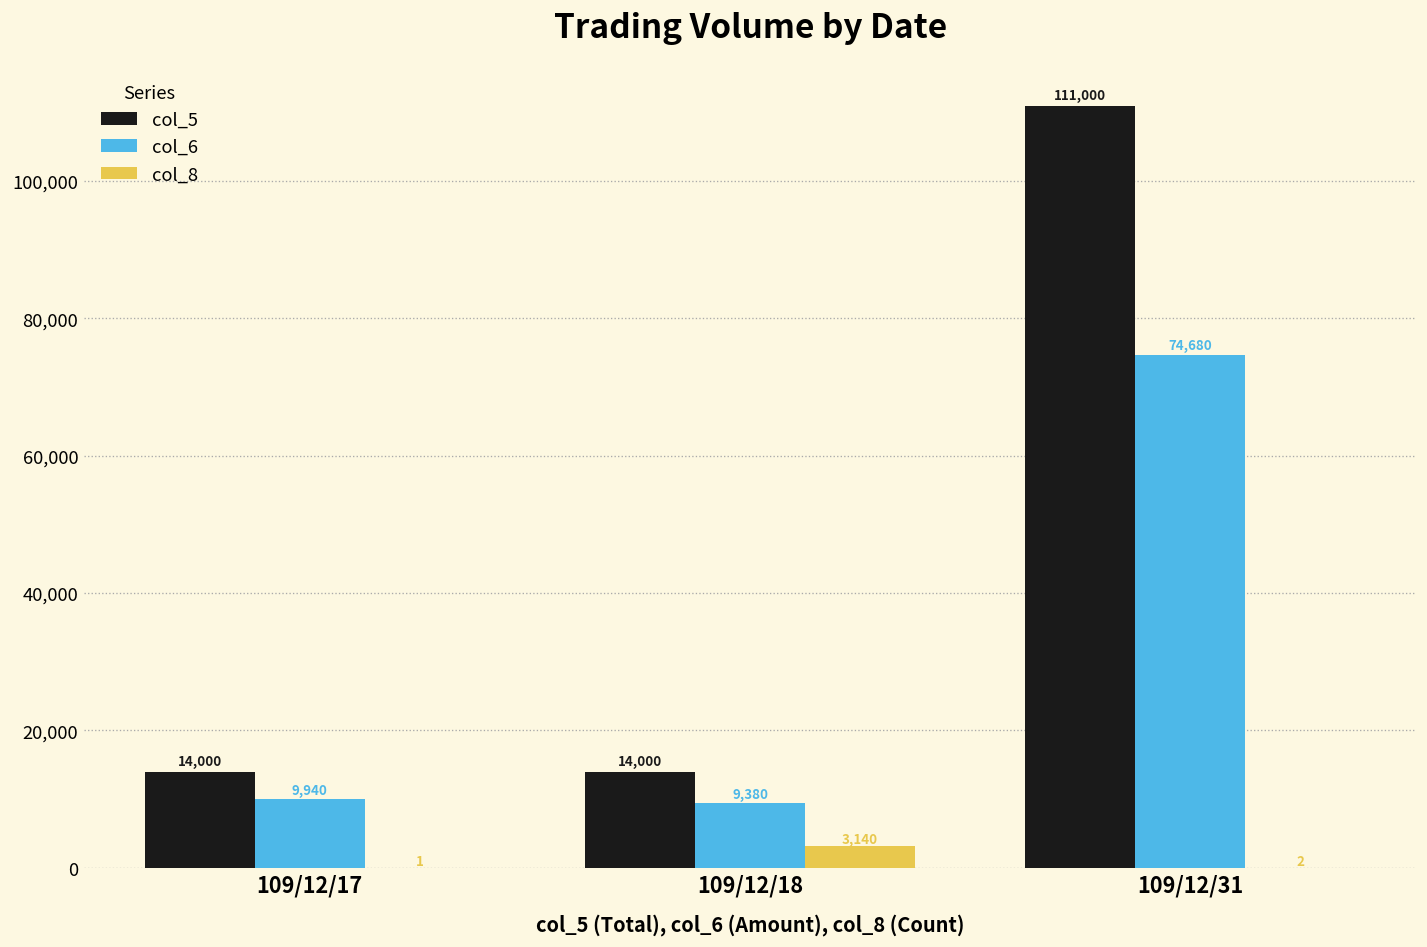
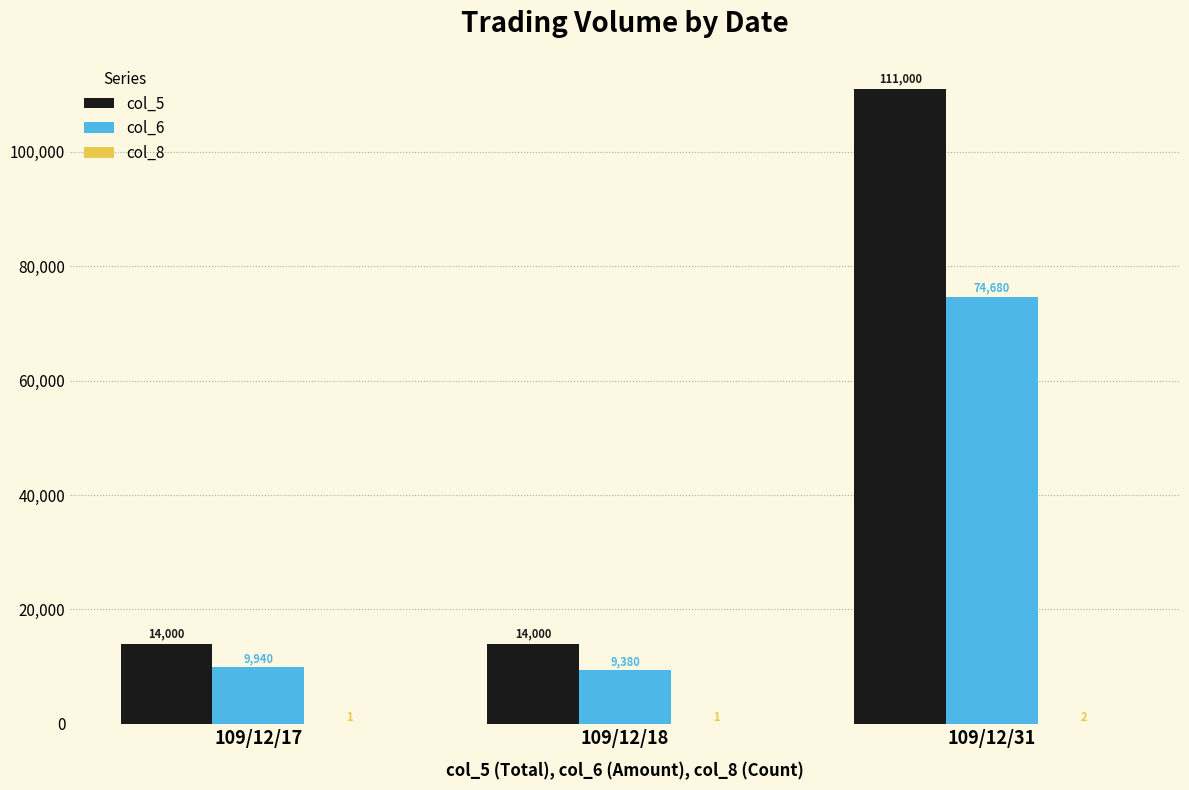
  {
    "col_5": {
      "109/12/17": "14,000",
      "109/12/18": "14,000",
      "109/12/31": "111,000"
    },
    "col_6": {
      "109/12/17": "9,940",
      "109/12/18": "9,380",
      "109/12/31": "74,680"
    },
    "col_8": {
      "109/12/17": "1",
-     "109/12/18": "3,140",
+     "109/12/18": "1",
      "109/12/31": "2"
    }
  }
